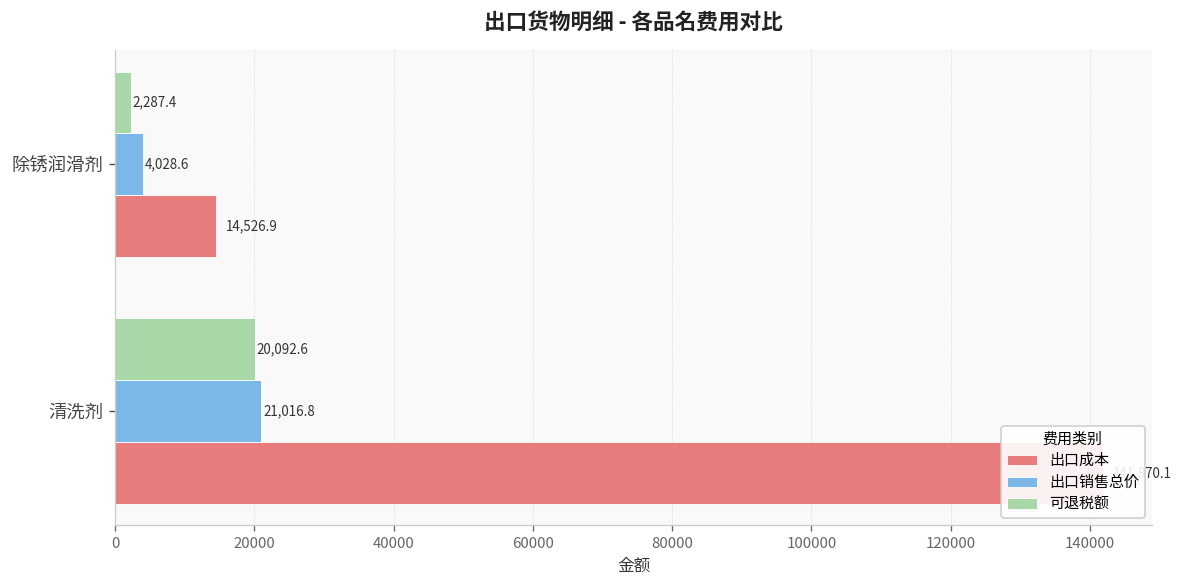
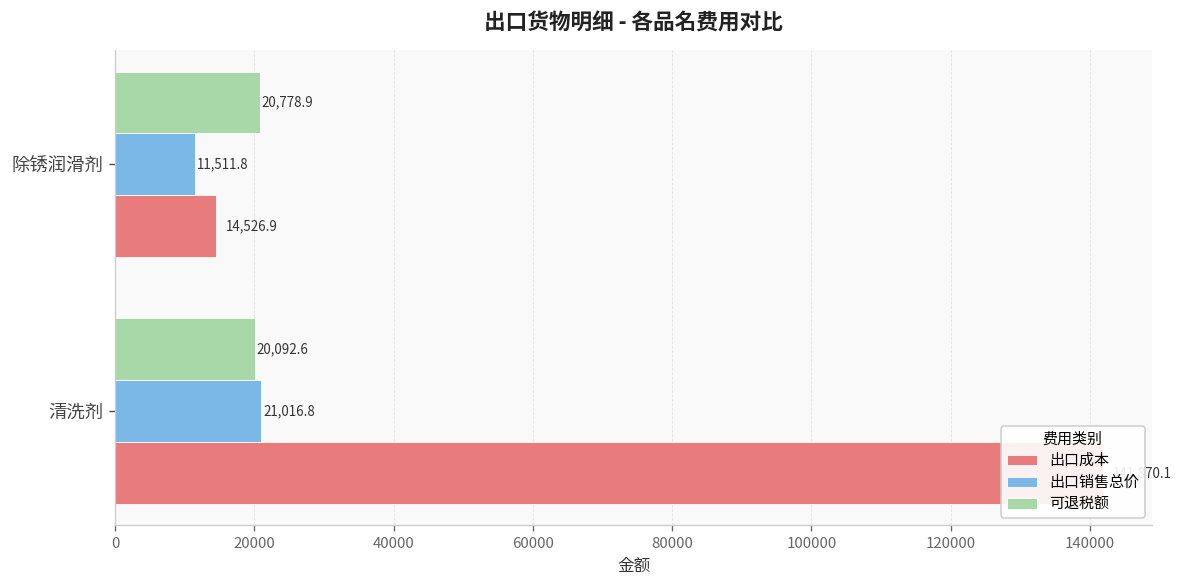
  {
    "出口成本": {
      "除锈润滑剂": "14,526.9"
    },
    "出口销售总价": {
-     "除锈润滑剂": "4,028.6",
+     "除锈润滑剂": "11,511.8",
      "清洗剂": "21,016.8"
    },
    "可退税额": {
-     "除锈润滑剂": "2,287.4",
+     "除锈润滑剂": "20,778.9",
      "清洗剂": "20,092.6"
    }
  }
